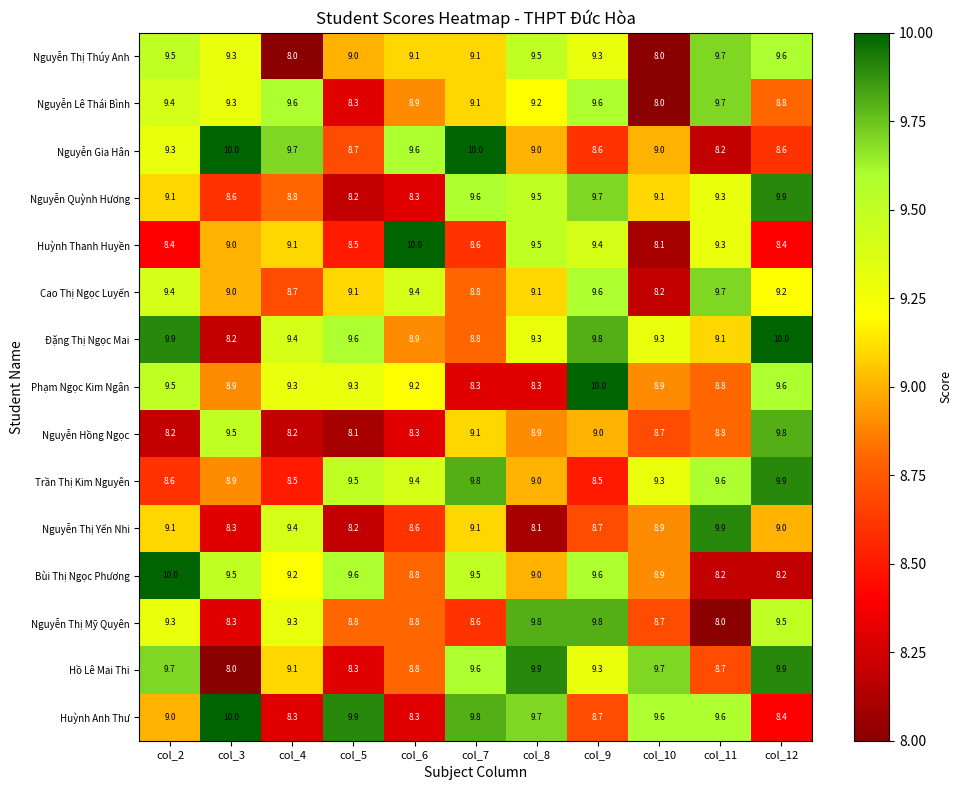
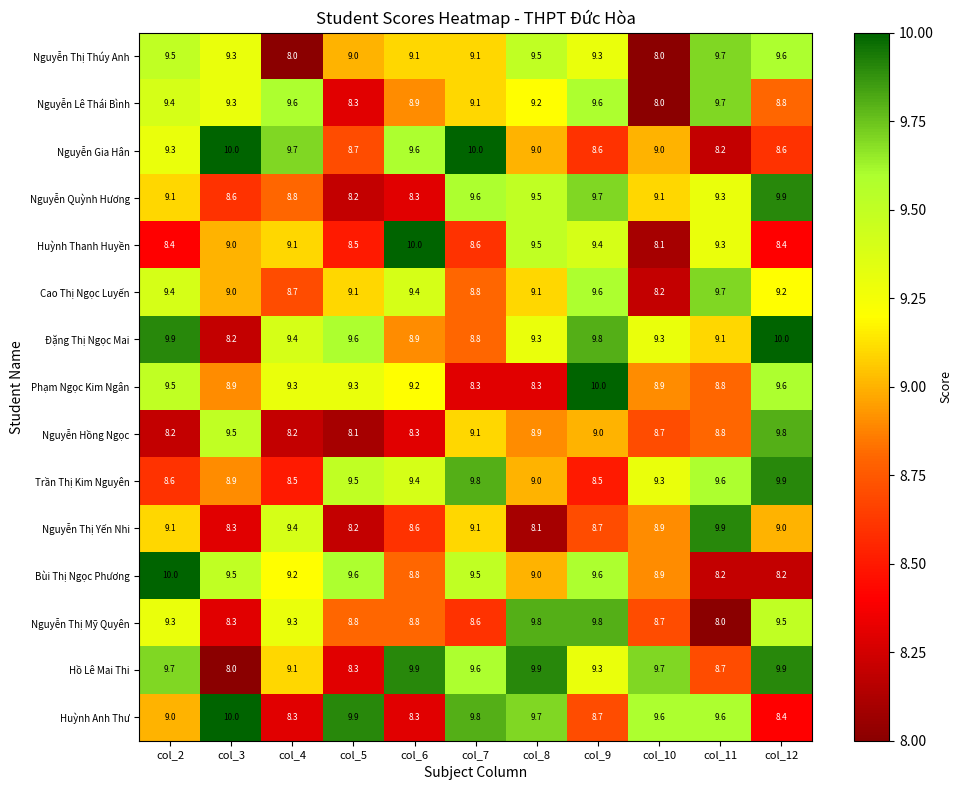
  {
    "Nguyễn Thị Thúy Anh": {
      "col_2": 9.5,
      "col_3": 9.3,
      "col_4": 8.0,
      "col_5": 9.0,
      "col_6": 9.1,
      "col_7": 9.1,
      "col_8": 9.5,
      "col_9": 9.3,
      "col_10": 8.0,
      "col_11": 9.7,
      "col_12": 9.6
    },
    "Nguyễn Lê Thái Bình": {
      "col_2": 9.4,
      "col_3": 9.3,
      "col_4": 9.6,
      "col_5": 8.3,
      "col_6": 8.9,
      "col_7": 9.1,
      "col_8": 9.2,
      "col_9": 9.6,
      "col_10": 8.0,
      "col_11": 9.7,
      "col_12": 8.8
    },
    "Nguyễn Gia Hân": {
      "col_2": 9.3,
      "col_3": 10.0,
      "col_4": 9.7,
      "col_5": 8.7,
      "col_6": 9.6,
      "col_7": 10.0,
      "col_8": 9.0,
      "col_9": 8.6,
      "col_10": 9.0,
      "col_11": 8.2,
      "col_12": 8.6
    },
    "Nguyễn Quỳnh Hương": {
      "col_2": 9.1,
      "col_3": 8.6,
      "col_4": 8.8,
      "col_5": 8.2,
      "col_6": 8.3,
      "col_7": 9.6,
      "col_8": 9.5,
      "col_9": 9.7,
      "col_10": 9.1,
      "col_11": 9.3,
      "col_12": 9.9
    },
    "Huỳnh Thanh Huyền": {
      "col_2": 8.4,
      "col_3": 9.0,
      "col_4": 9.1,
      "col_5": 8.5,
      "col_6": 10.0,
      "col_7": 8.6,
      "col_8": 9.5,
      "col_9": 9.4,
      "col_10": 8.1,
      "col_11": 9.3,
      "col_12": 8.4
    },
    "Cao Thị Ngọc Luyến": {
      "col_2": 9.4,
      "col_3": 9.0,
      "col_4": 8.7,
      "col_5": 9.1,
      "col_6": 9.4,
      "col_7": 8.8,
      "col_8": 9.1,
      "col_9": 9.6,
      "col_10": 8.2,
      "col_11": 9.7,
      "col_12": 9.2
    },
    "Đặng Thị Ngọc Mai": {
      "col_2": 9.9,
      "col_3": 8.2,
      "col_4": 9.4,
      "col_5": 9.6,
      "col_6": 8.9,
      "col_7": 8.8,
      "col_8": 9.3,
      "col_9": 9.8,
      "col_10": 9.3,
      "col_11": 9.1,
      "col_12": 10.0
    },
    "Phạm Ngọc Kim Ngân": {
      "col_2": 9.5,
      "col_3": 8.9,
      "col_4": 9.3,
      "col_5": 9.3,
      "col_6": 9.2,
      "col_7": 8.3,
      "col_8": 8.3,
      "col_9": 10.0,
      "col_10": 8.9,
      "col_11": 8.8,
      "col_12": 9.6
    },
    "Nguyễn Hồng Ngọc": {
      "col_2": 8.2,
      "col_3": 9.5,
      "col_4": 8.2,
      "col_5": 8.1,
      "col_6": 8.3,
      "col_7": 9.1,
      "col_8": 8.9,
      "col_9": 9.0,
      "col_10": 8.7,
      "col_11": 8.8,
      "col_12": 9.8
    },
    "Trần Thị Kim Nguyên": {
      "col_2": 8.6,
      "col_3": 8.9,
      "col_4": 8.5,
      "col_5": 9.5,
      "col_6": 9.4,
      "col_7": 9.8,
      "col_8": 9.0,
      "col_9": 8.5,
      "col_10": 9.3,
      "col_11": 9.6,
      "col_12": 9.9
    },
    "Nguyễn Thị Yến Nhi": {
      "col_2": 9.1,
      "col_3": 8.3,
      "col_4": 9.4,
      "col_5": 8.2,
      "col_6": 8.6,
      "col_7": 9.1,
      "col_8": 8.1,
      "col_9": 8.7,
      "col_10": 8.9,
      "col_11": 9.9,
      "col_12": 9.0
    },
    "Bùi Thị Ngọc Phương": {
      "col_2": 10.0,
      "col_3": 9.5,
      "col_4": 9.2,
      "col_5": 9.6,
      "col_6": 8.8,
      "col_7": 9.5,
      "col_8": 9.0,
      "col_9": 9.6,
      "col_10": 8.9,
      "col_11": 8.2,
      "col_12": 8.2
    },
    "Nguyễn Thị Mỹ Quyên": {
      "col_2": 9.3,
      "col_3": 8.3,
      "col_4": 9.3,
      "col_5": 8.8,
      "col_6": 8.8,
      "col_7": 8.6,
      "col_8": 9.8,
      "col_9": 9.8,
      "col_10": 8.7,
      "col_11": 8.0,
      "col_12": 9.5
    },
    "Hồ Lê Mai Thi": {
      "col_2": 9.7,
      "col_3": 8.0,
      "col_4": 9.1,
      "col_5": 8.3,
-     "col_6": 8.8,
+     "col_6": 9.9,
      "col_7": 9.6,
      "col_8": 9.9,
      "col_9": 9.3,
      "col_10": 9.7,
      "col_11": 8.7,
      "col_12": 9.9
    },
    "Huỳnh Anh Thư": {
      "col_2": 9.0,
      "col_3": 10.0,
      "col_4": 8.3,
      "col_5": 9.9,
      "col_6": 8.3,
      "col_7": 9.8,
      "col_8": 9.7,
      "col_9": 8.7,
      "col_10": 9.6,
      "col_11": 9.6,
      "col_12": 8.4
    }
  }
